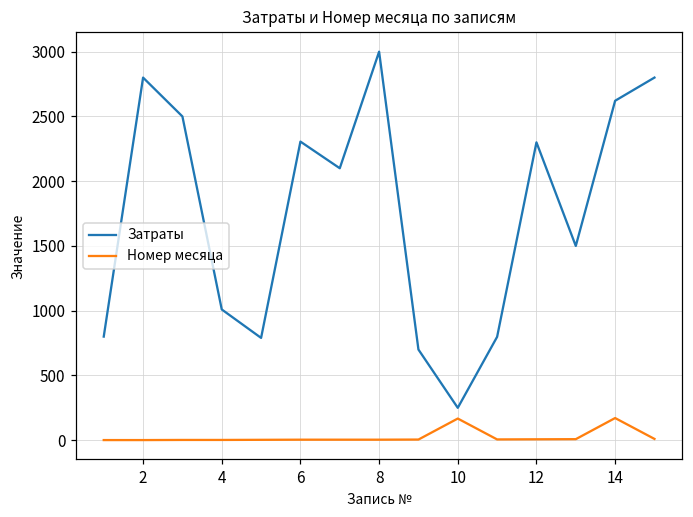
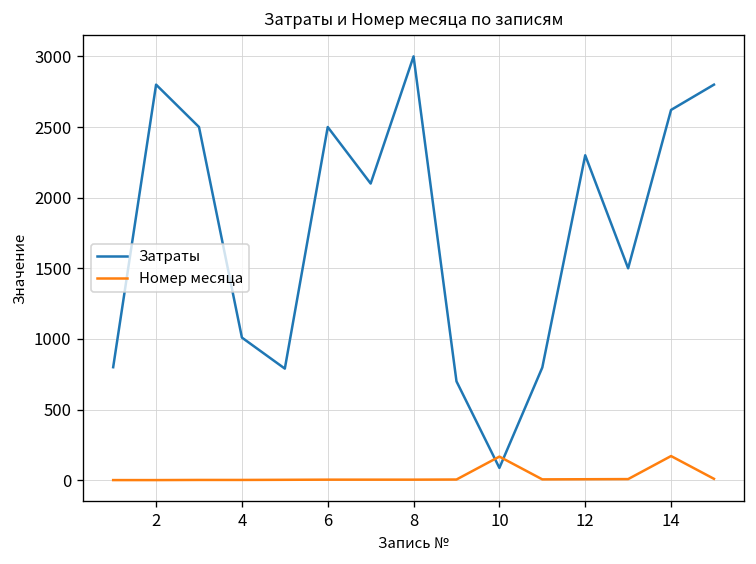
  {
    "Затраты": {
      "2": 2800,
      "4": 1010,
-     "6": 2310,
+     "6": 2500,
      "8": 3000,
-     "10": 250,
+     "10": 90,
      "12": 2300,
      "14": 2620
    },
    "Номер месяца": {
      "2": 0,
      "4": 0,
      "6": 0,
      "8": 0,
      "10": 170,
      "12": 10,
      "14": 170
    }
  }
